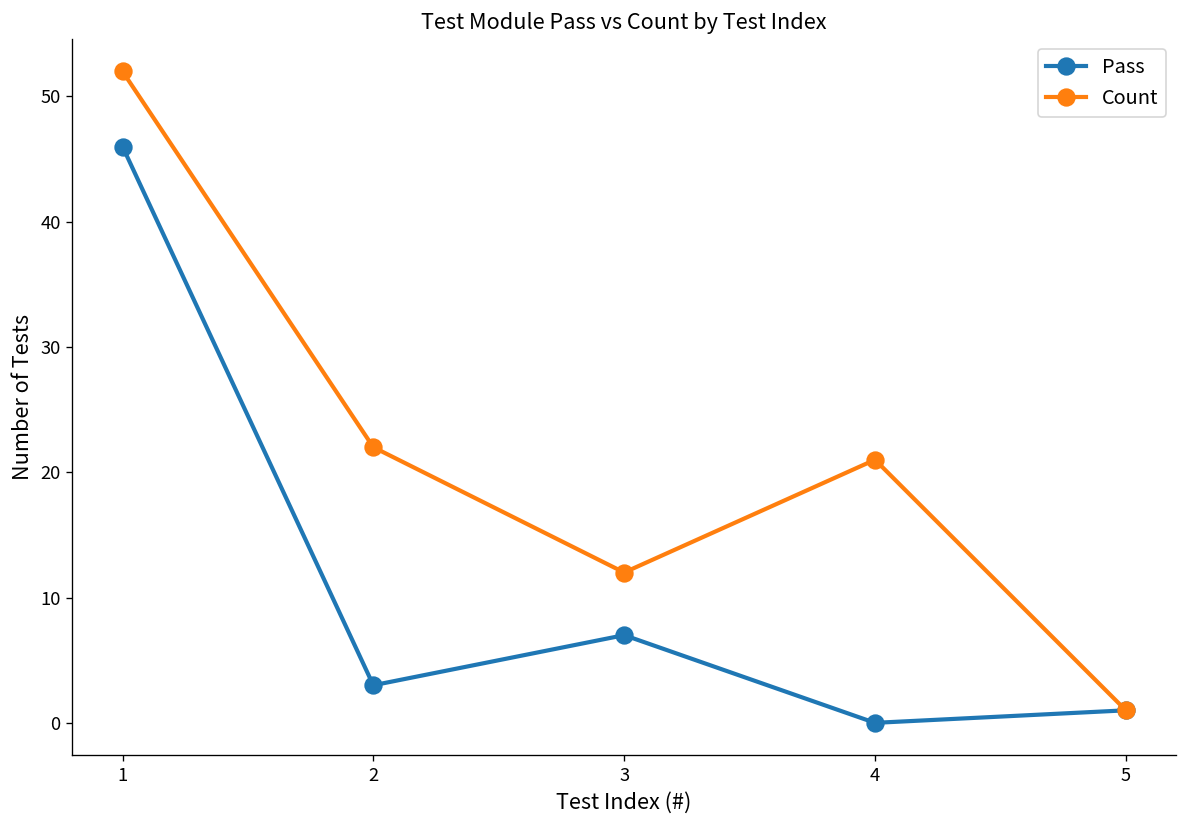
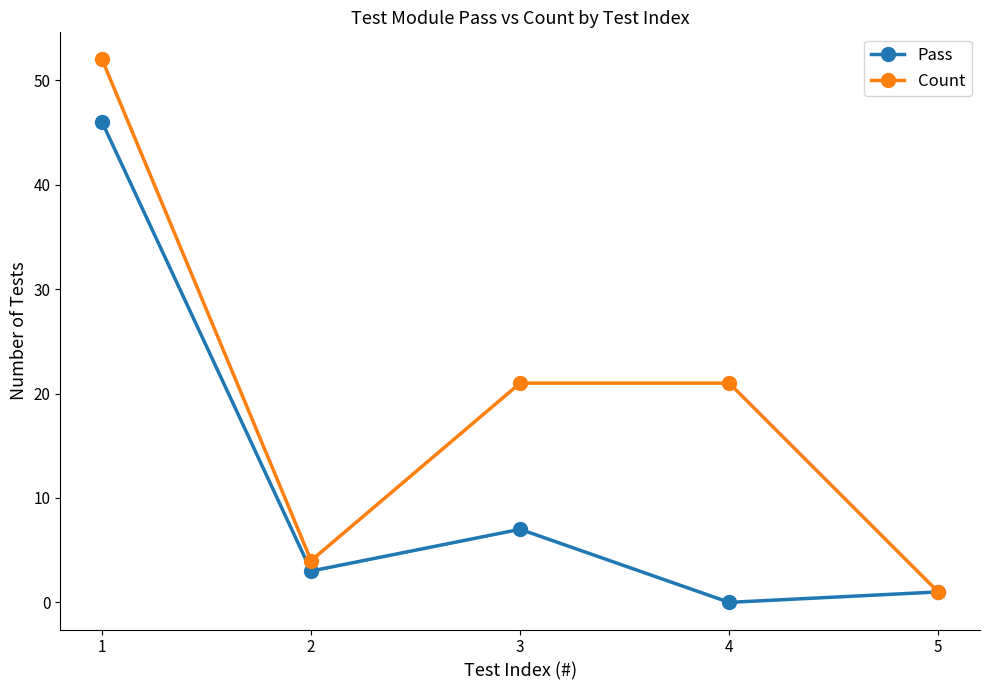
  {
    "Pass": {
      "1": 46,
      "2": 3,
      "3": 7,
      "4": 0
    },
    "Count": {
      "1": 52,
-     "2": 22,
-     "3": 12,
+     "2": 4,
+     "3": 21,
      "4": 21
    }
  }
